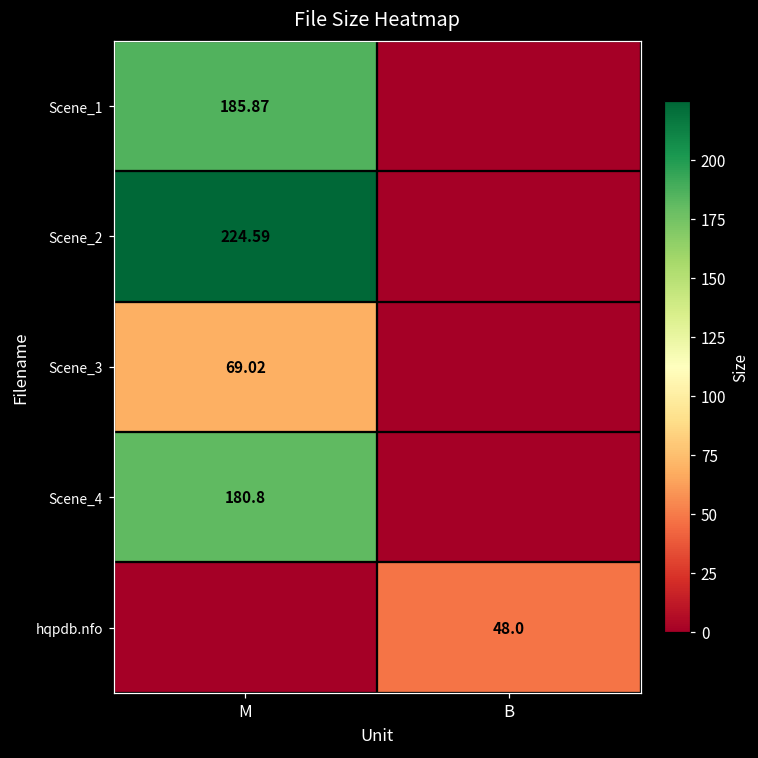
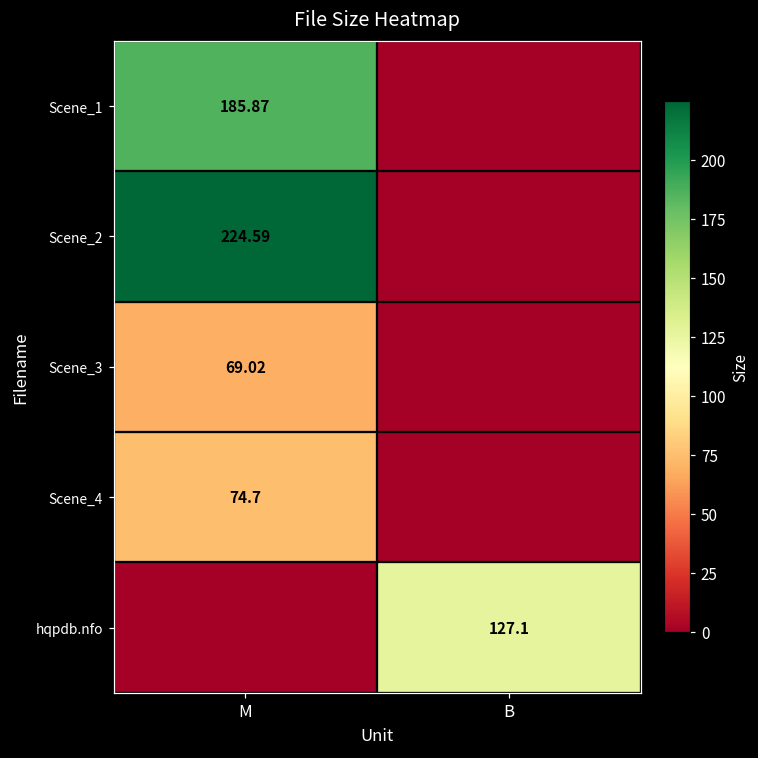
  {
    "Scene_1": {
      "M": 185.87
    },
    "Scene_2": {
      "M": 224.59
    },
    "Scene_3": {
      "M": 69.02
    },
    "Scene_4": {
-     "M": 180.8
+     "M": 74.7
    },
    "hqpdb.nfo": {
-     "B": 48.0
+     "B": 127.1
    }
  }
